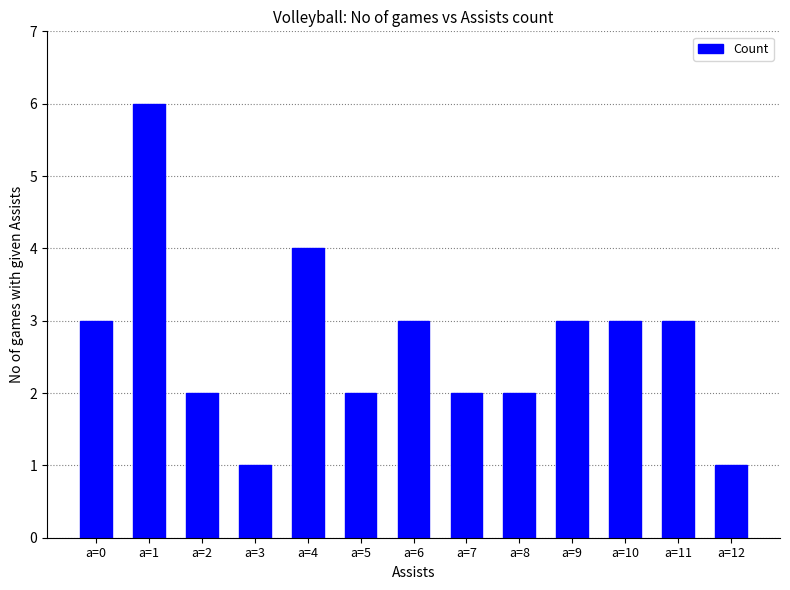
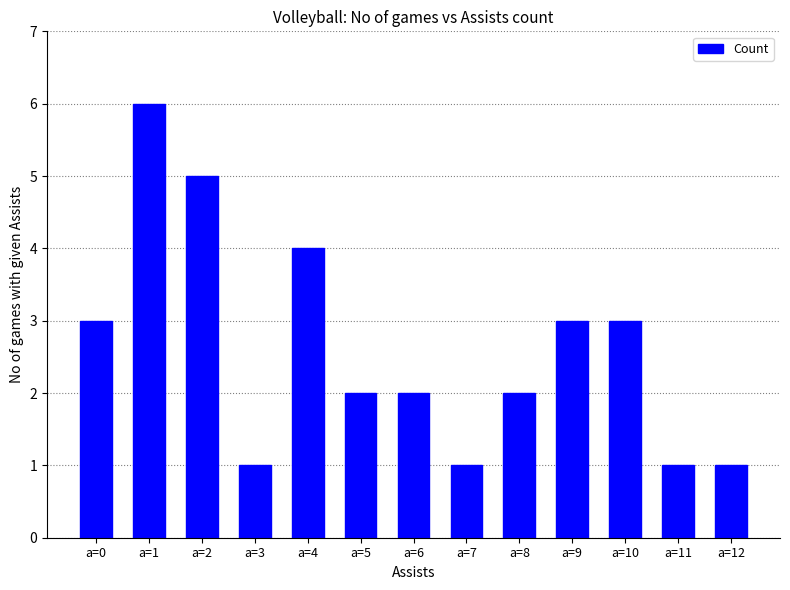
  {
    "a=0": 3,
    "a=1": 6,
-   "a=2": 2,
+   "a=2": 5,
    "a=3": 1,
    "a=4": 4,
    "a=5": 2,
-   "a=6": 3,
-   "a=7": 2,
+   "a=6": 2,
+   "a=7": 1,
    "a=8": 2,
    "a=9": 3,
    "a=10": 3,
-   "a=11": 3,
+   "a=11": 1,
    "a=12": 1
  }
